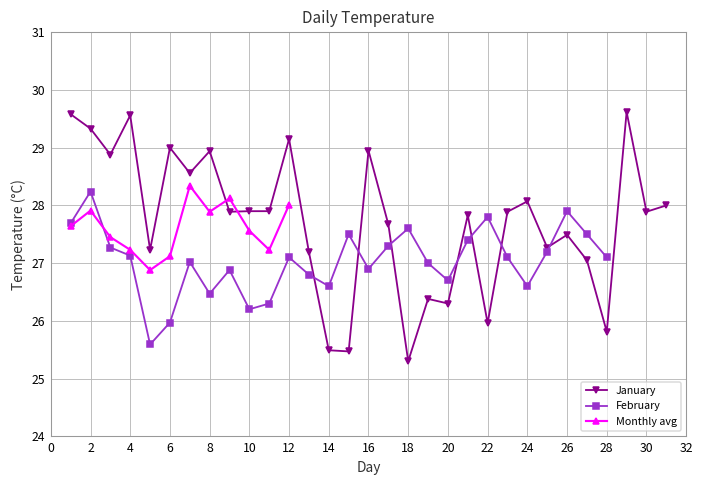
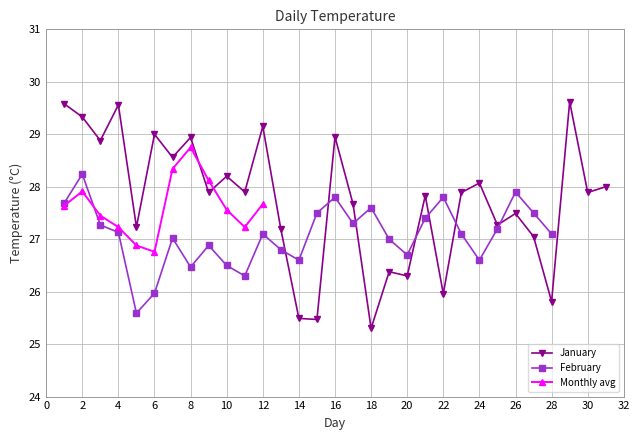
  {
    "January": {
      "2": 29.3,
      "4": 29.6,
      "6": 29.0,
      "8": 28.9,
-     "10": 27.9,
+     "10": 28.2,
      "12": 29.2,
      "14": 25.5,
      "16": 29.0,
      "18": 25.3,
      "20": 26.3,
      "22": 26.0,
      "24": 28.1,
      "26": 27.5,
      "28": 25.8,
      "30": 27.9
    },
    "February": {
      "2": 28.2,
      "4": 27.1,
      "6": 26.0,
      "8": 26.5,
-     "10": 26.2,
+     "10": 26.5,
      "12": 27.1,
      "14": 26.6,
-     "16": 26.9,
+     "16": 27.8,
      "18": 27.6,
      "20": 26.7,
      "22": 27.8,
      "24": 26.6,
      "26": 27.9,
      "28": 27.1
    },
    "Monthly avg": {
      "2": 27.9,
      "4": 27.2,
-     "6": 27.1,
-     "8": 27.9,
+     "6": 26.8,
+     "8": 28.8,
      "10": 27.6,
-     "12": 28.0
+     "12": 27.7
    }
  }
